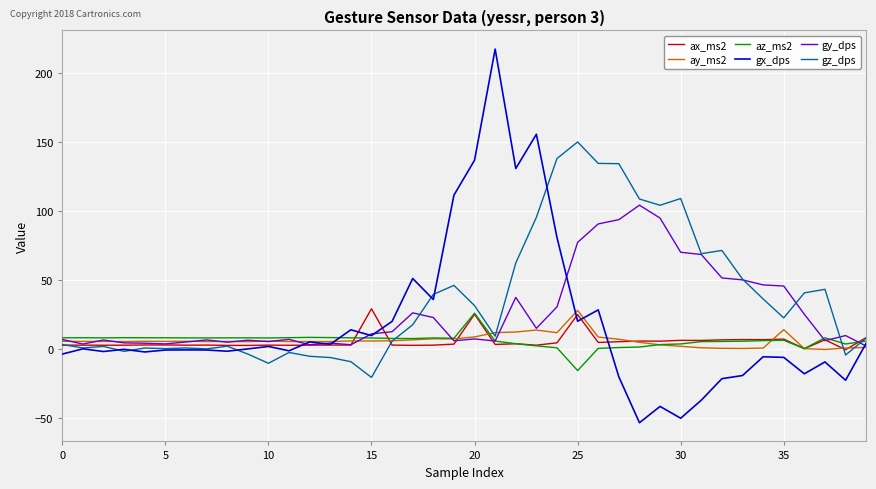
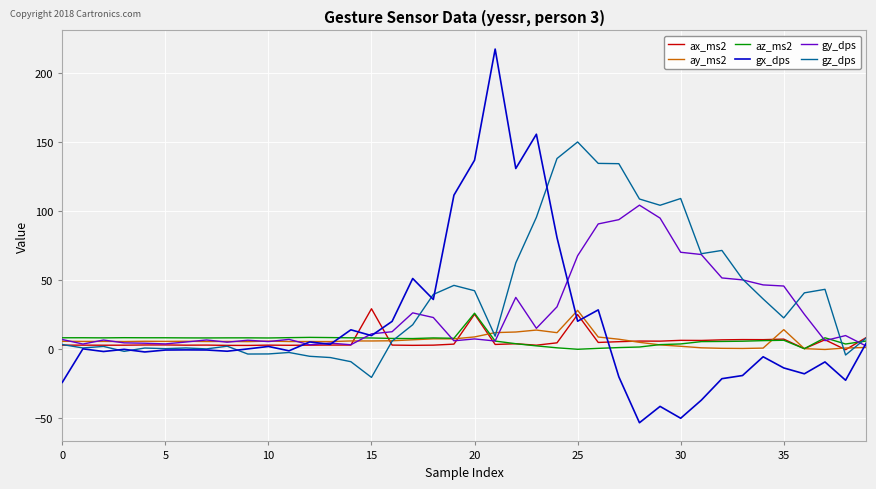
  {
    "ax_ms2": {
      "15": 29,
      "25": 25,
      "30": 6
    },
    "ay_ms2": {
      "15": 6,
      "25": 28,
      "35": 14
    },
    "az_ms2": {
      "5": 8,
      "10": 8,
-     "25": -16
+     "25": 0
    },
    "gx_dps": {
-     "0": -4,
+     "0": -24,
      "20": 137,
      "25": 20,
      "30": -50,
-     "35": -6
+     "35": -14
    },
    "gy_dps": {
-     "25": 77,
+     "25": 67,
      "30": 70,
      "35": 45
    },
    "gz_dps": {
-     "10": -11,
+     "10": -4,
      "15": -21,
-     "20": 31,
+     "20": 42,
      "25": 150,
      "30": 109,
      "35": 22
    }
  }
